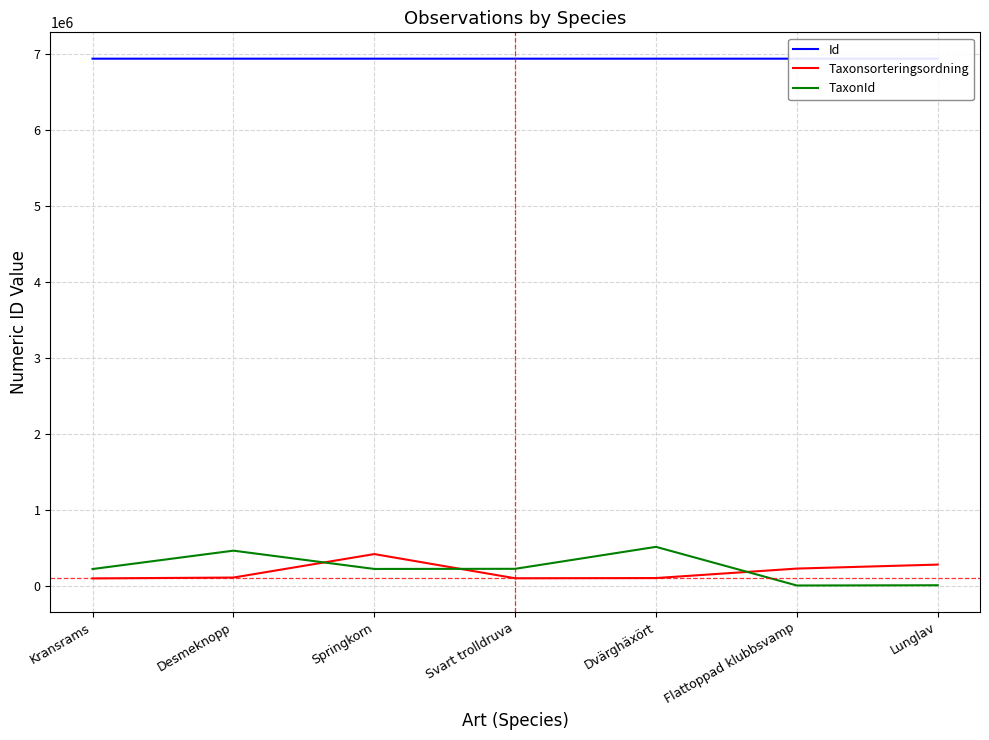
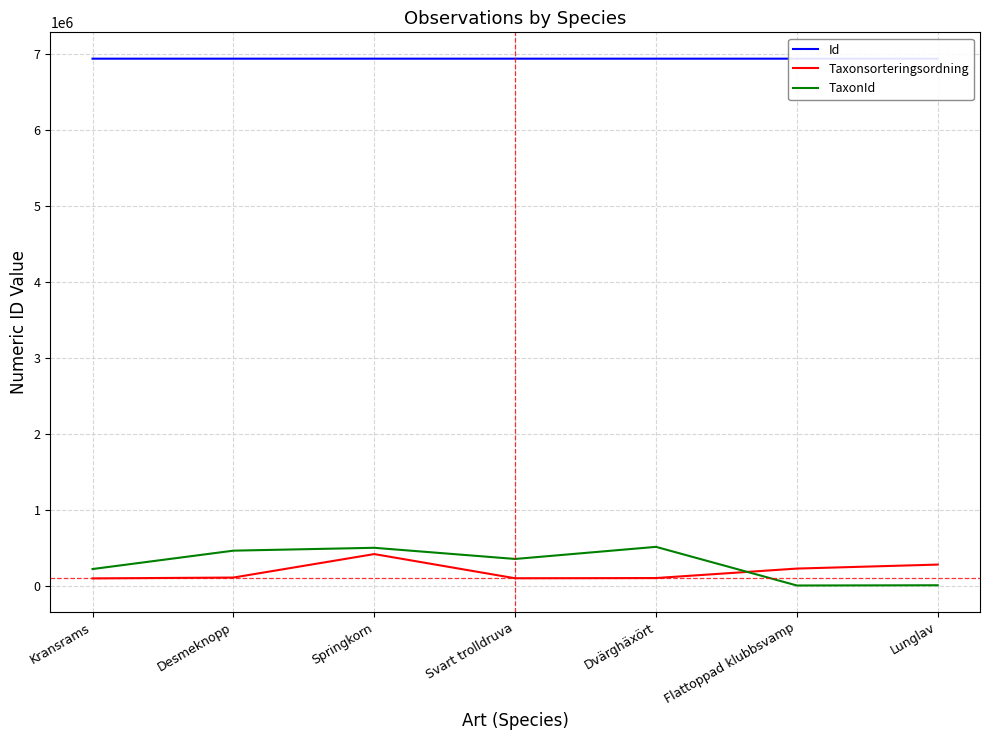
  {
    "Id": {
      "Kransrams": 6900000,
      "Desmeknopp": 6900000,
      "Springkorn": 6900000,
      "Svart trolldruva": 6900000,
      "Dvärghäxört": 6900000
    },
    "Taxonsorteringsordning": {
      "Kransrams": 100000,
      "Desmeknopp": 100000,
      "Springkorn": 400000,
      "Svart trolldruva": 100000,
      "Dvärghäxört": 100000,
      "Flattoppad klubbsvamp": 200000,
      "Lunglav": 300000
    },
    "TaxonId": {
      "Kransrams": 200000,
      "Desmeknopp": 500000,
-     "Springkorn": 200000,
-     "Svart trolldruva": 200000,
+     "Springkorn": 500000,
+     "Svart trolldruva": 400000,
      "Dvärghäxört": 500000,
      "Flattoppad klubbsvamp": 0,
      "Lunglav": 0
    }
  }
